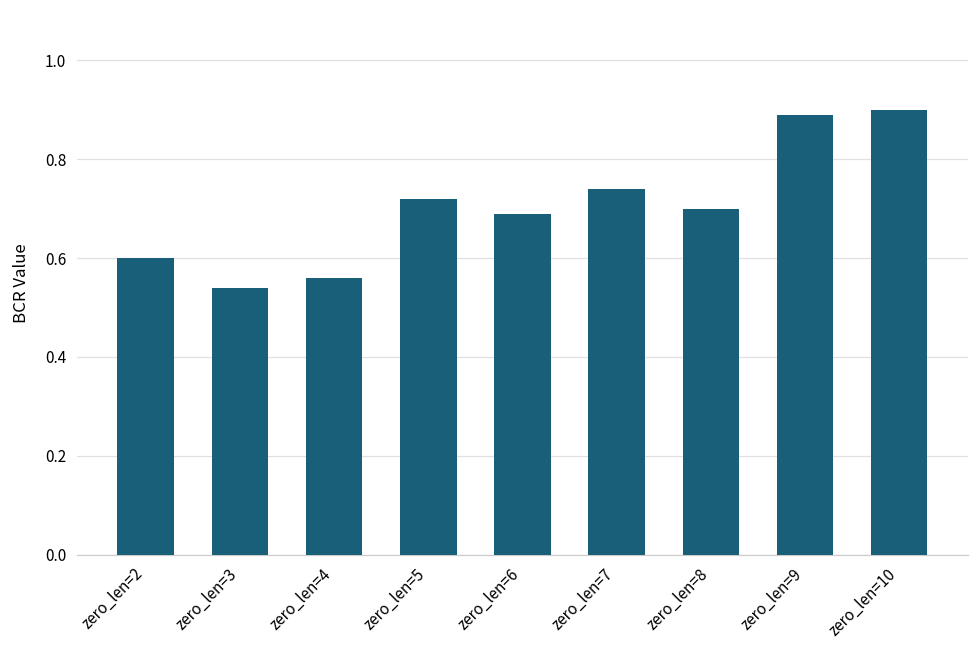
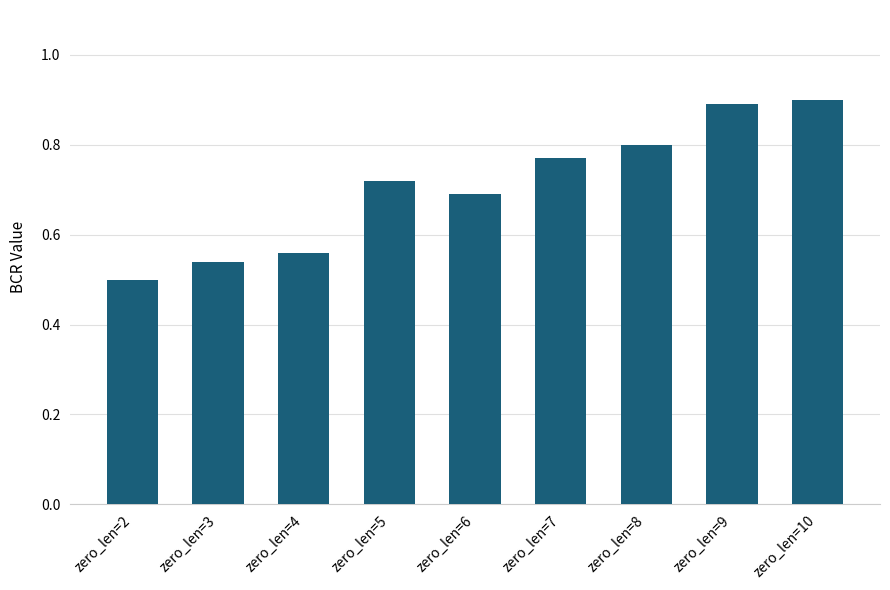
  {
-   "zero_len=2": 0.6,
+   "zero_len=2": 0.5,
    "zero_len=3": 0.54,
    "zero_len=4": 0.56,
    "zero_len=5": 0.72,
    "zero_len=6": 0.69,
-   "zero_len=7": 0.74,
-   "zero_len=8": 0.7,
+   "zero_len=7": 0.77,
+   "zero_len=8": 0.8,
    "zero_len=9": 0.89,
    "zero_len=10": 0.90
  }
